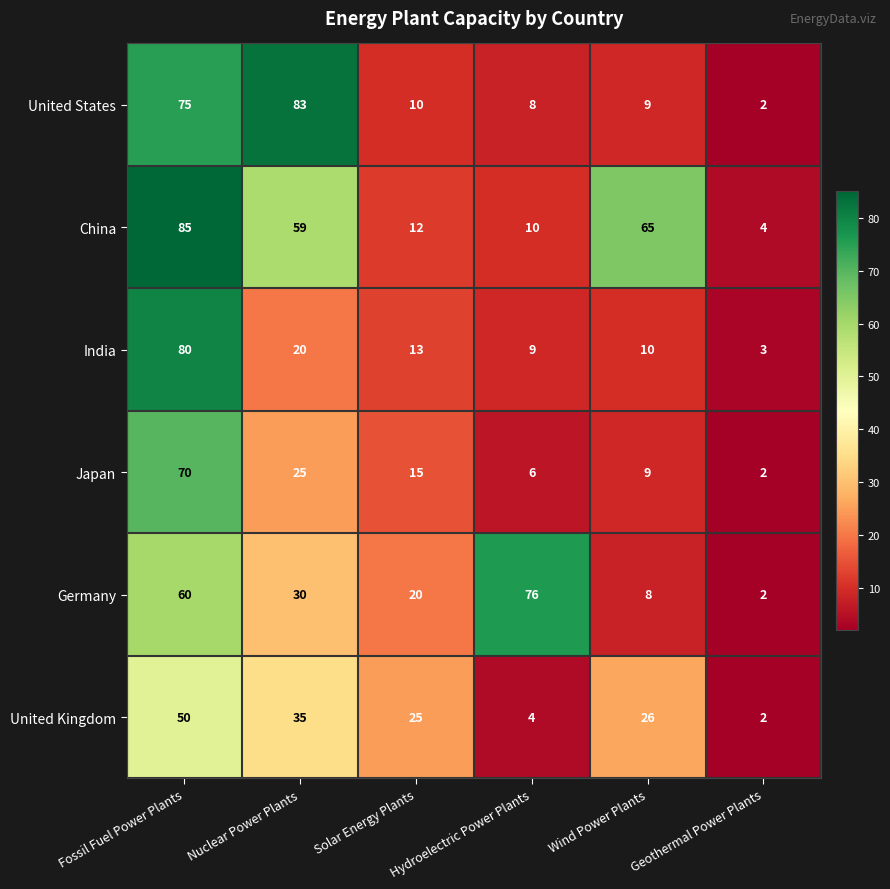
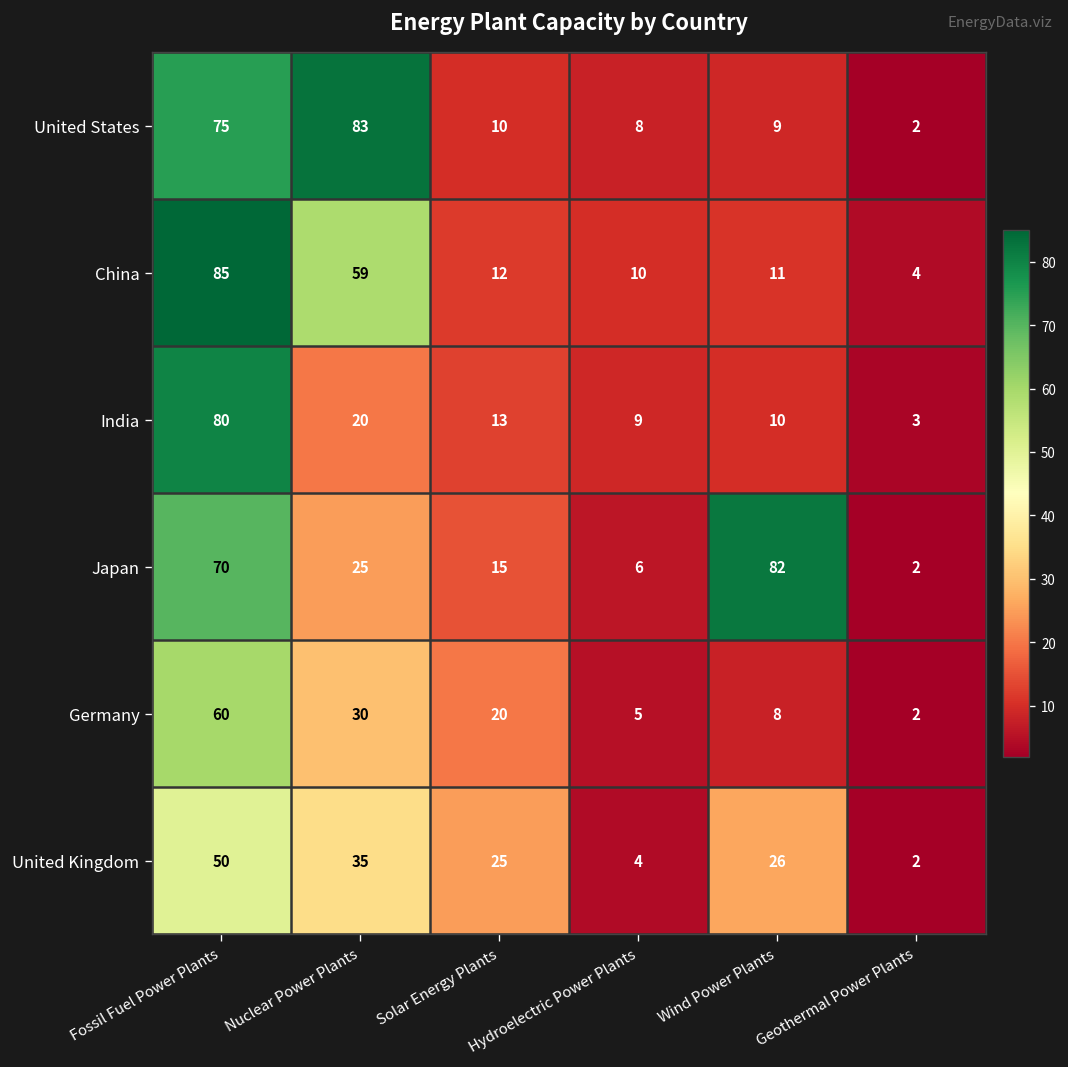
  {
    "United States": {
      "Fossil Fuel Power Plants": 75,
      "Nuclear Power Plants": 83,
      "Solar Energy Plants": 10,
      "Hydroelectric Power Plants": 8,
      "Wind Power Plants": 9,
      "Geothermal Power Plants": 2
    },
    "China": {
      "Fossil Fuel Power Plants": 85,
      "Nuclear Power Plants": 59,
      "Solar Energy Plants": 12,
      "Hydroelectric Power Plants": 10,
-     "Wind Power Plants": 65,
+     "Wind Power Plants": 11,
      "Geothermal Power Plants": 4
    },
    "India": {
      "Fossil Fuel Power Plants": 80,
      "Nuclear Power Plants": 20,
      "Solar Energy Plants": 13,
      "Hydroelectric Power Plants": 9,
      "Wind Power Plants": 10,
      "Geothermal Power Plants": 3
    },
    "Japan": {
      "Fossil Fuel Power Plants": 70,
      "Nuclear Power Plants": 25,
      "Solar Energy Plants": 15,
      "Hydroelectric Power Plants": 6,
-     "Wind Power Plants": 9,
+     "Wind Power Plants": 82,
      "Geothermal Power Plants": 2
    },
    "Germany": {
      "Fossil Fuel Power Plants": 60,
      "Nuclear Power Plants": 30,
      "Solar Energy Plants": 20,
-     "Hydroelectric Power Plants": 76,
+     "Hydroelectric Power Plants": 5,
      "Wind Power Plants": 8,
      "Geothermal Power Plants": 2
    },
    "United Kingdom": {
      "Fossil Fuel Power Plants": 50,
      "Nuclear Power Plants": 35,
      "Solar Energy Plants": 25,
      "Hydroelectric Power Plants": 4,
      "Wind Power Plants": 26,
      "Geothermal Power Plants": 2
    }
  }
